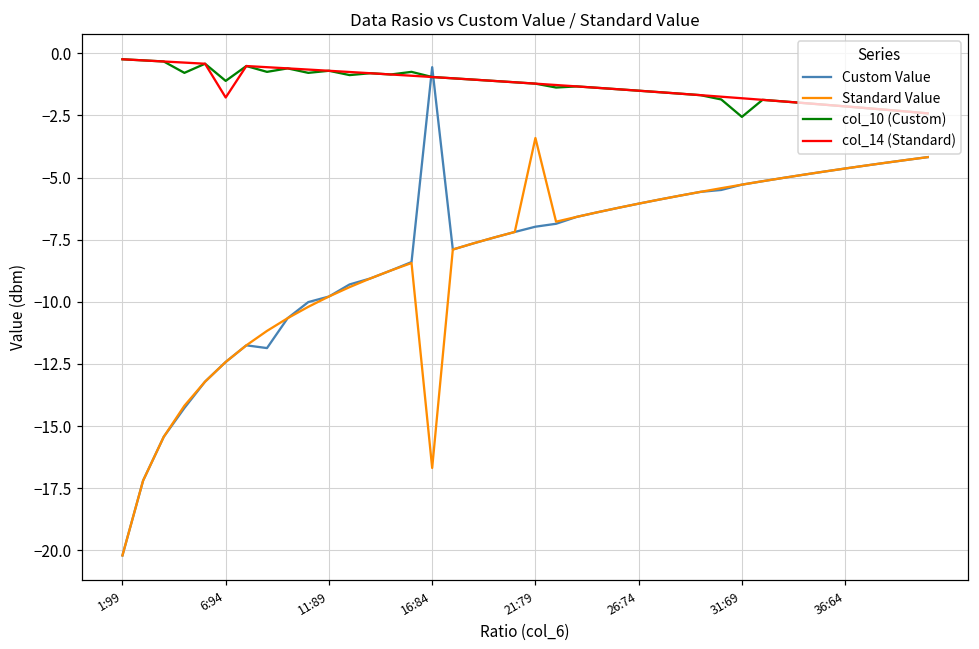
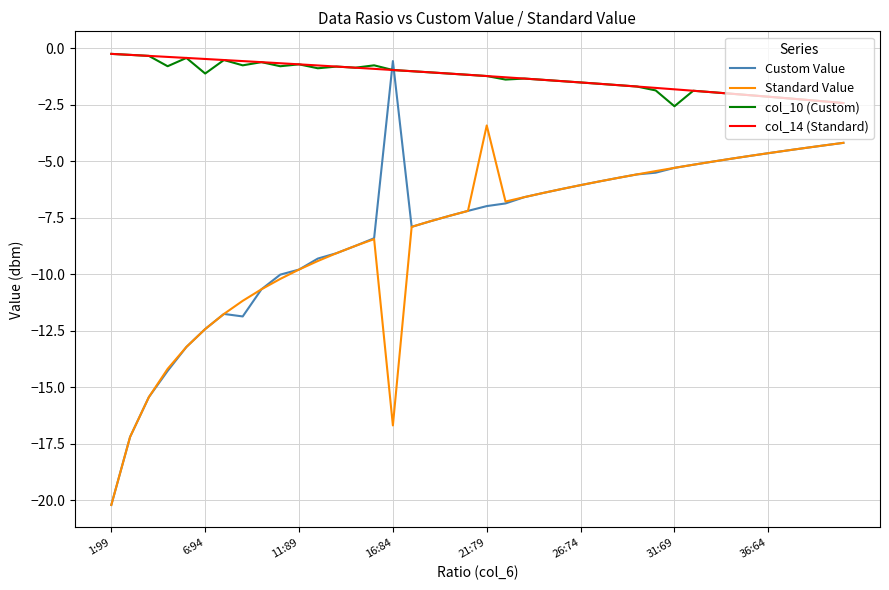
  {
    "Custom Value": {
      "16:84": -0.6,
      "21:79": -7.0
    },
    "Standard Value": {
      "16:84": -16.7,
      "21:79": -3.4
    },
    "col_10 (Custom)": {
      "6:94": -1.1,
      "31:69": -2.6
    },
    "col_14 (Standard)": {
-     "6:94": -1.8,
+     "6:94": -0.5,
      "31:69": -1.8
    }
  }
